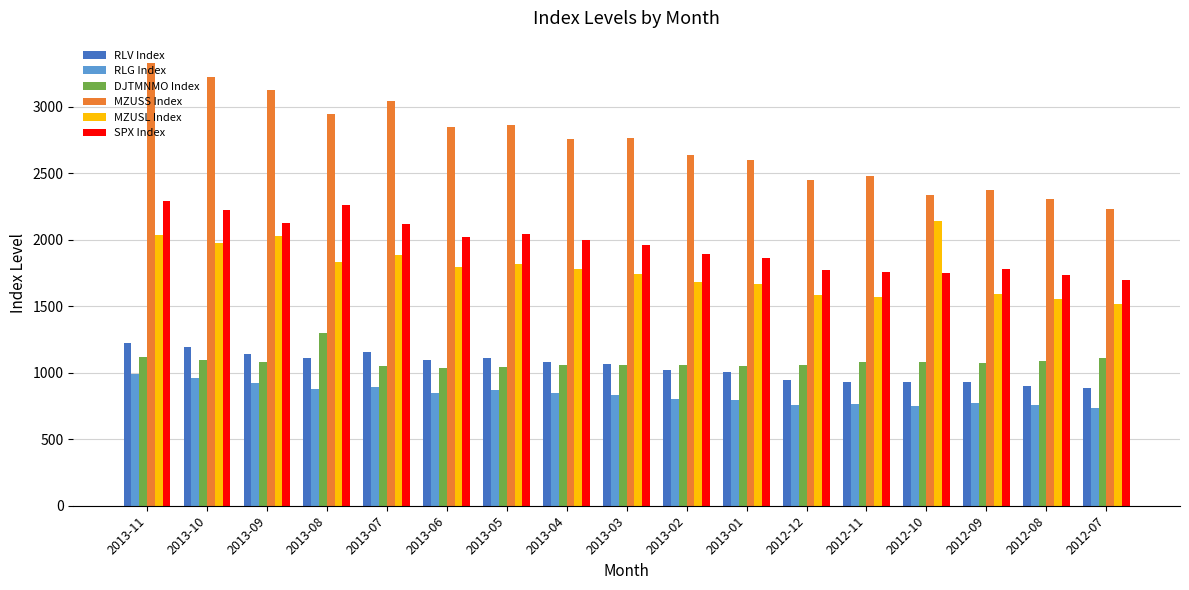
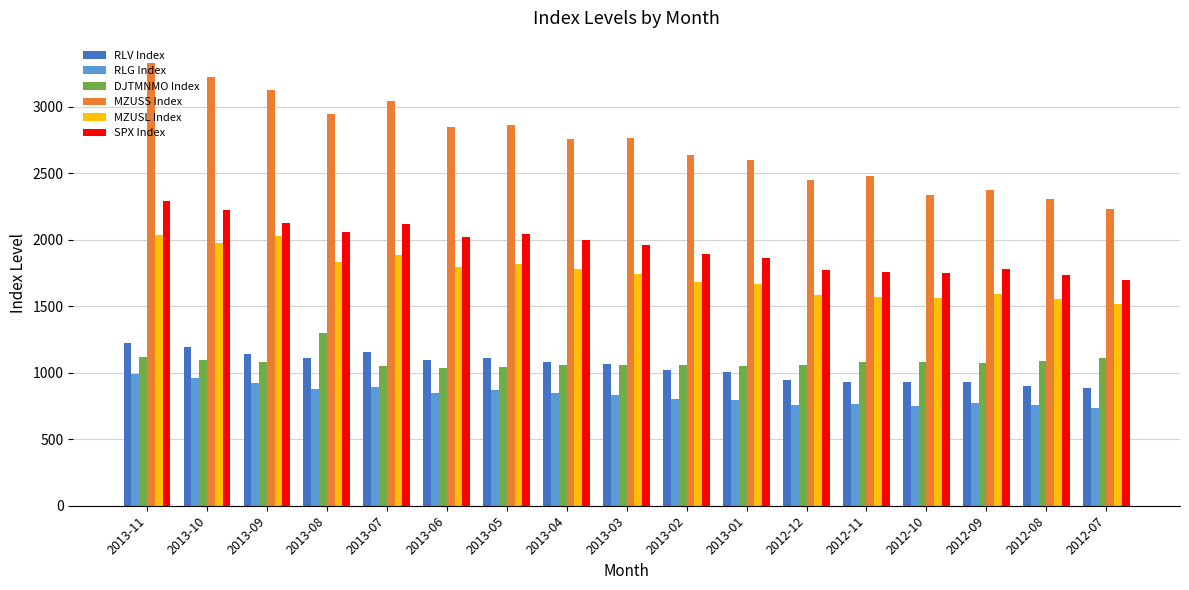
  {
    "DJTMNMO Index": {
      "2013-11": 1120,
      "2013-10": 1090,
      "2013-09": 1080,
      "2013-08": 1300,
      "2013-07": 1050,
      "2013-06": 1040,
      "2013-05": 1050,
      "2013-04": 1060,
      "2013-03": 1060,
      "2013-02": 1060,
      "2013-01": 1050,
      "2012-12": 1060,
      "2012-11": 1080,
      "2012-10": 1080,
      "2012-09": 1070,
      "2012-08": 1090,
      "2012-07": 1110
    },
    "MZUSS Index": {
      "2013-11": 3330,
      "2013-10": 3220,
      "2013-09": 3120,
      "2013-08": 2950,
      "2013-07": 3040,
      "2013-06": 2850,
      "2013-05": 2860,
      "2013-04": 2760,
      "2013-03": 2760,
      "2013-02": 2640,
      "2013-01": 2600,
      "2012-12": 2450,
      "2012-11": 2480,
      "2012-10": 2340,
      "2012-09": 2370,
      "2012-08": 2310,
      "2012-07": 2230
    },
    "MZUSL Index": {
      "2013-11": 2040,
      "2013-10": 1980,
      "2013-09": 2030,
      "2013-08": 1830,
      "2013-07": 1890,
      "2013-06": 1790,
      "2013-05": 1820,
      "2013-04": 1780,
      "2013-03": 1750,
      "2013-02": 1680,
      "2013-01": 1660,
      "2012-12": 1580,
      "2012-11": 1570,
-     "2012-10": 2140,
+     "2012-10": 1560,
      "2012-09": 1590,
      "2012-08": 1550,
      "2012-07": 1520
    },
    "SPX Index": {
      "2013-11": 2290,
      "2013-10": 2220,
      "2013-09": 2120,
-     "2013-08": 2260,
+     "2013-08": 2060,
      "2013-07": 2120,
      "2013-06": 2020,
      "2013-05": 2050,
      "2013-04": 2000,
      "2013-03": 1960,
      "2013-02": 1890,
      "2013-01": 1870,
      "2012-12": 1770,
      "2012-11": 1760,
      "2012-10": 1750,
      "2012-09": 1780,
      "2012-08": 1740,
      "2012-07": 1700
    }
  }
